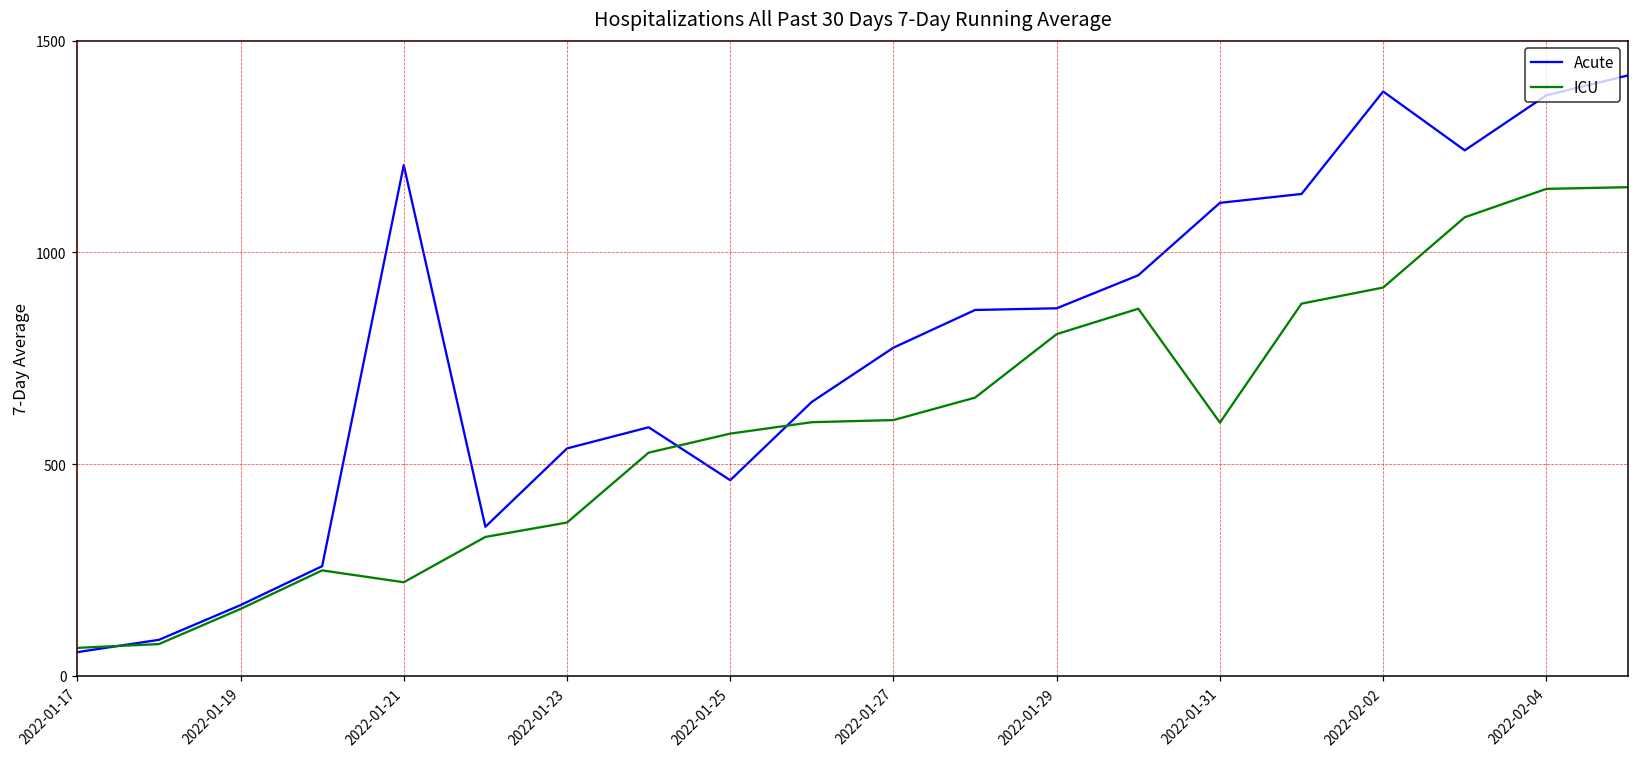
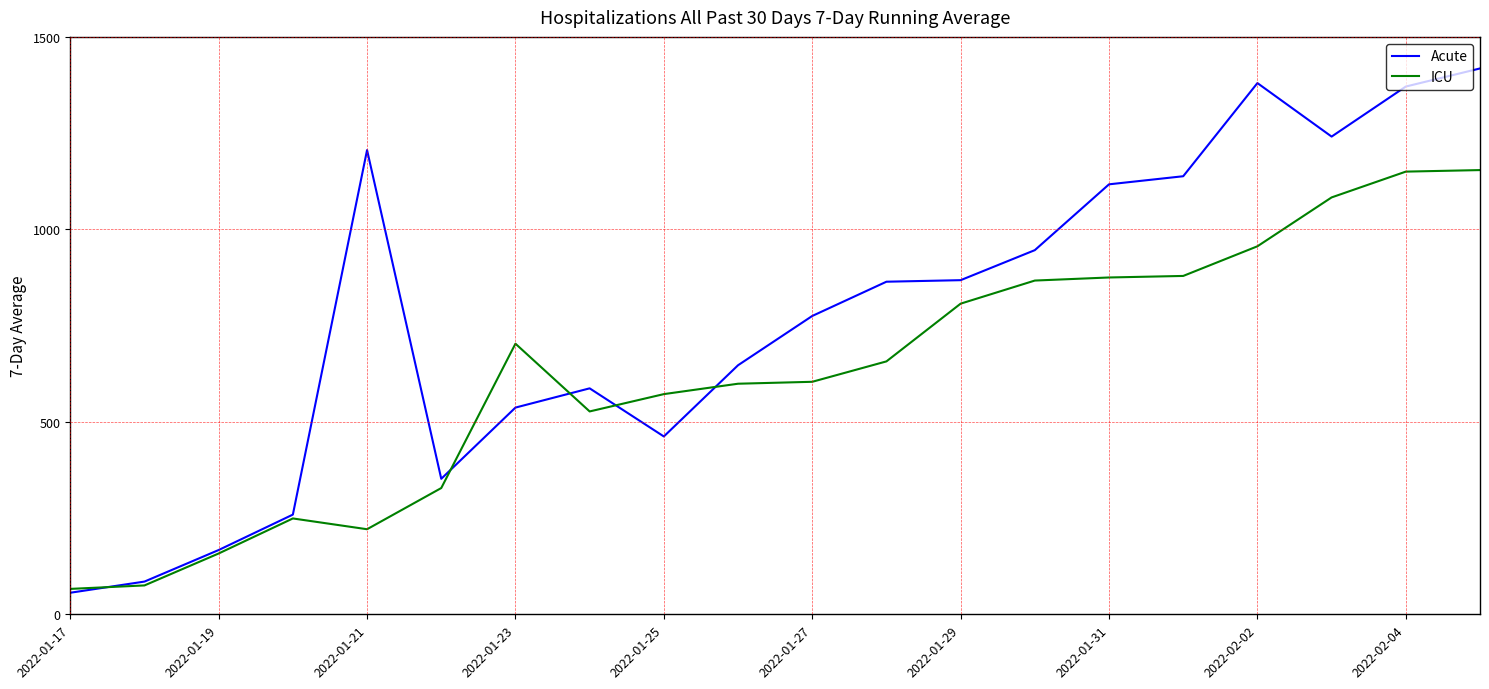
  {
    "Acute": {
      "2022-01-17": 60,
      "2022-01-19": 170,
      "2022-01-21": 1210,
      "2022-01-23": 540,
      "2022-01-25": 460,
      "2022-01-27": 780,
      "2022-01-29": 870,
      "2022-01-31": 1120,
      "2022-02-02": 1380
    },
    "ICU": {
      "2022-01-17": 70,
      "2022-01-19": 160,
      "2022-01-21": 220,
-     "2022-01-23": 360,
+     "2022-01-23": 700,
      "2022-01-25": 570,
      "2022-01-27": 600,
      "2022-01-29": 810,
-     "2022-01-31": 600,
-     "2022-02-02": 920,
+     "2022-01-31": 880,
+     "2022-02-02": 960,
      "2022-02-04": 1150
    }
  }
